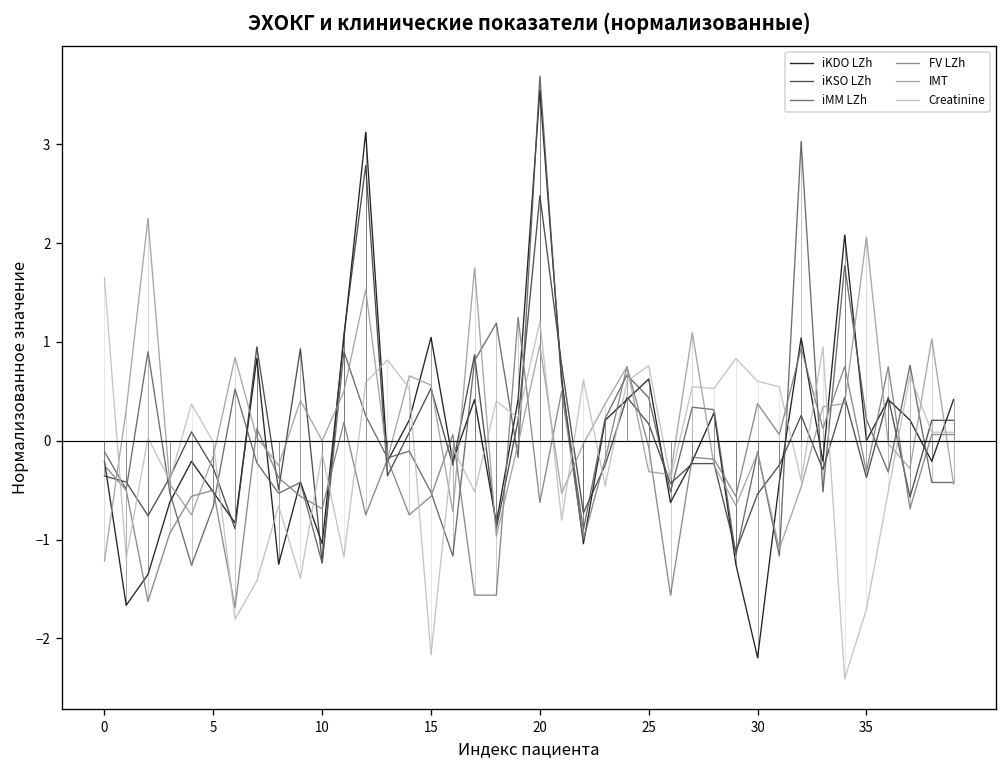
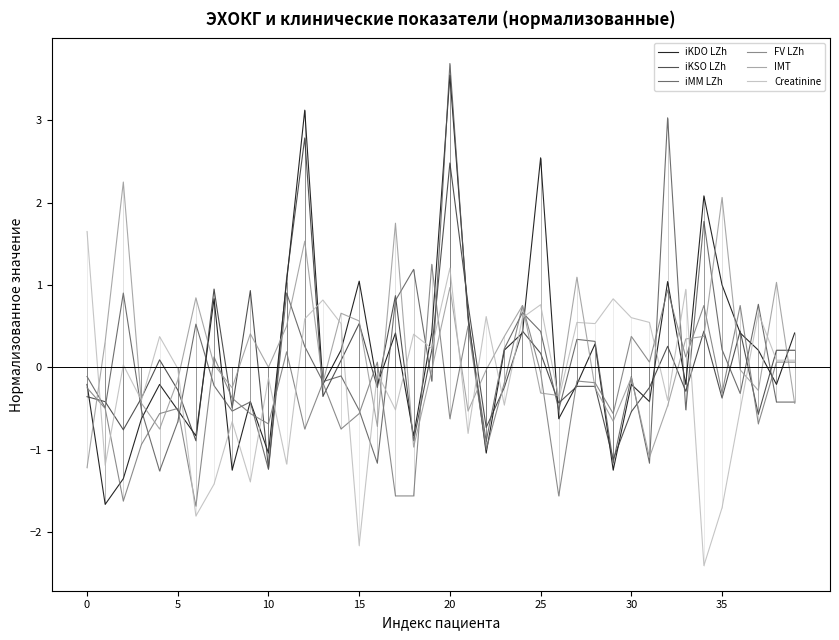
  {
    "iKDO LZh": {
      "0": -0.2,
      "10": -1.0,
      "15": 1.0,
      "20": 3.5,
-     "25": 0.6,
-     "30": -2.2,
-     "35": 0
+     "25": 2.5,
+     "30": -0.2,
+     "35": 1
    }
  }
